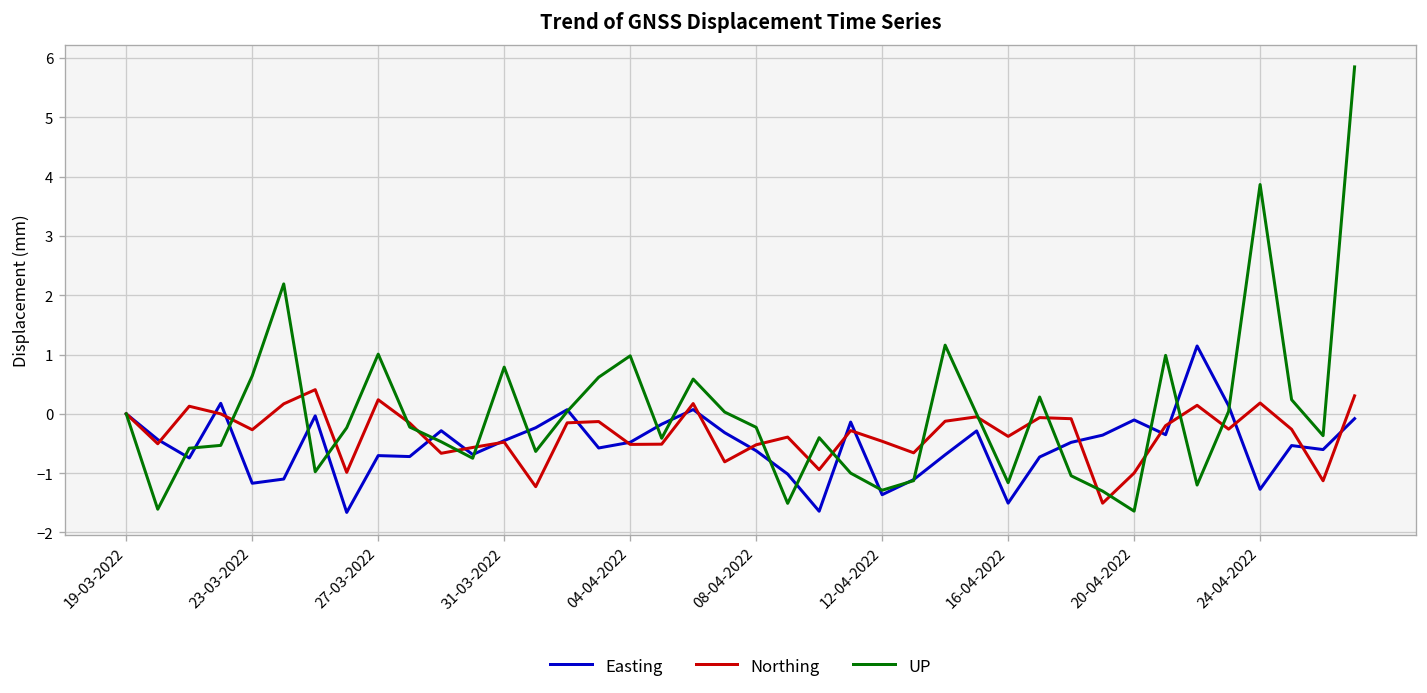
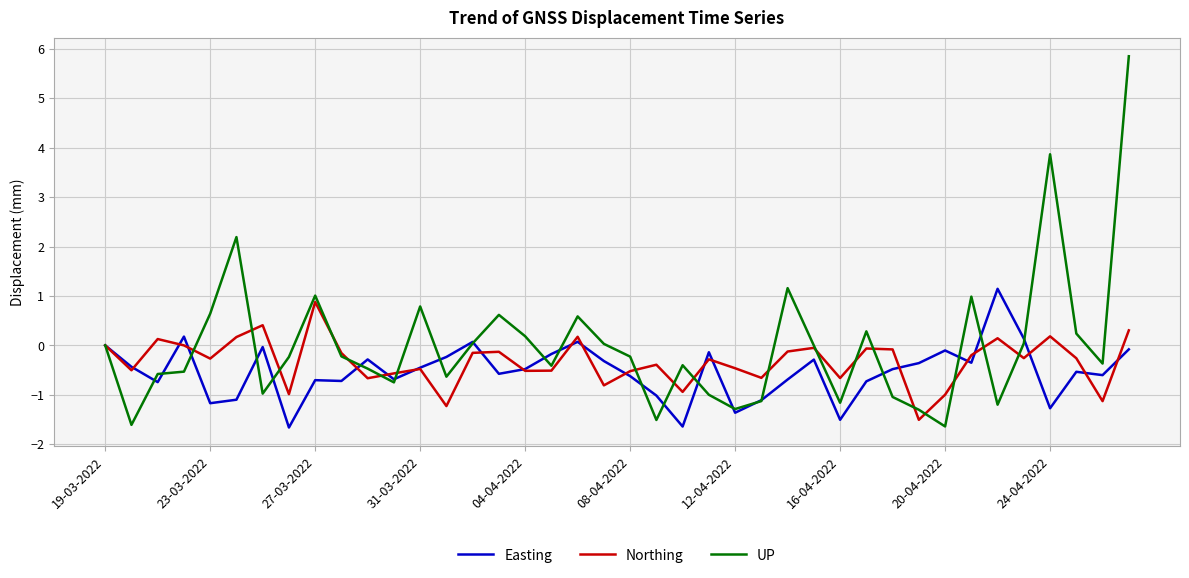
  {
    "Easting": {
      "23-03-2022": -1.2,
      "27-03-2022": -0.7,
      "08-04-2022": -0.6,
      "12-04-2022": -1.4,
      "16-04-2022": -1.5,
      "20-04-2022": -0.1,
      "24-04-2022": -1.3
    },
    "Northing": {
      "23-03-2022": -0.3,
-     "27-03-2022": 0.2,
+     "27-03-2022": 0.9,
      "08-04-2022": -0.5,
      "12-04-2022": -0.5,
-     "16-04-2022": -0.4,
+     "16-04-2022": -0.7,
      "20-04-2022": -1.0,
      "24-04-2022": 0.2
    },
    "UP": {
      "23-03-2022": 0.6,
      "27-03-2022": 1.0,
      "31-03-2022": 0.8,
-     "04-04-2022": 1.0,
+     "04-04-2022": 0.2,
      "08-04-2022": -0.2,
      "12-04-2022": -1.3,
      "16-04-2022": -1.2,
      "20-04-2022": -1.6,
      "24-04-2022": 3.9
    }
  }
